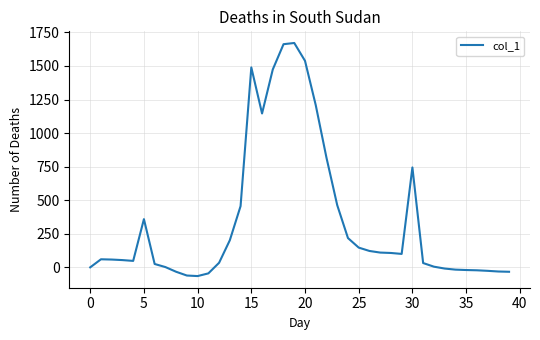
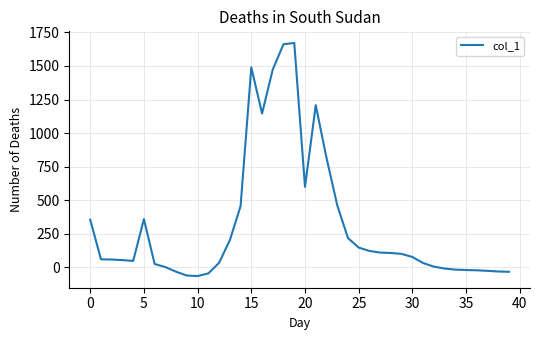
  {
-   "0": 0,
+   "0": 360,
    "5": 360,
    "10": -70,
    "15": 1490,
-   "20": 1540,
+   "20": 600,
    "25": 150,
-   "30": 740,
+   "30": 80,
    "35": -20
  }
